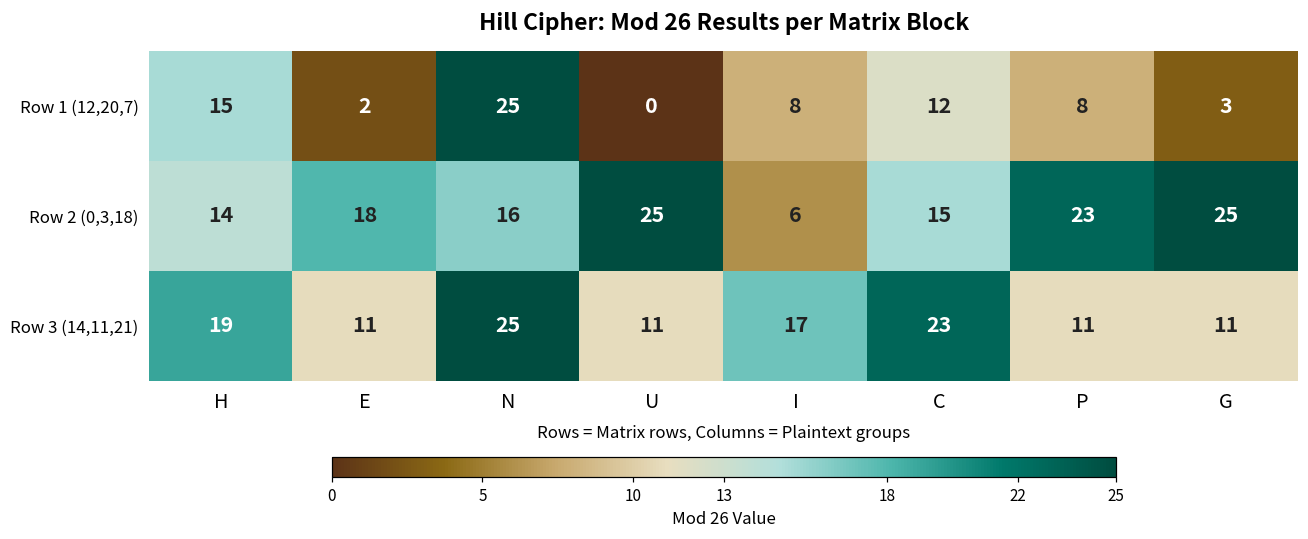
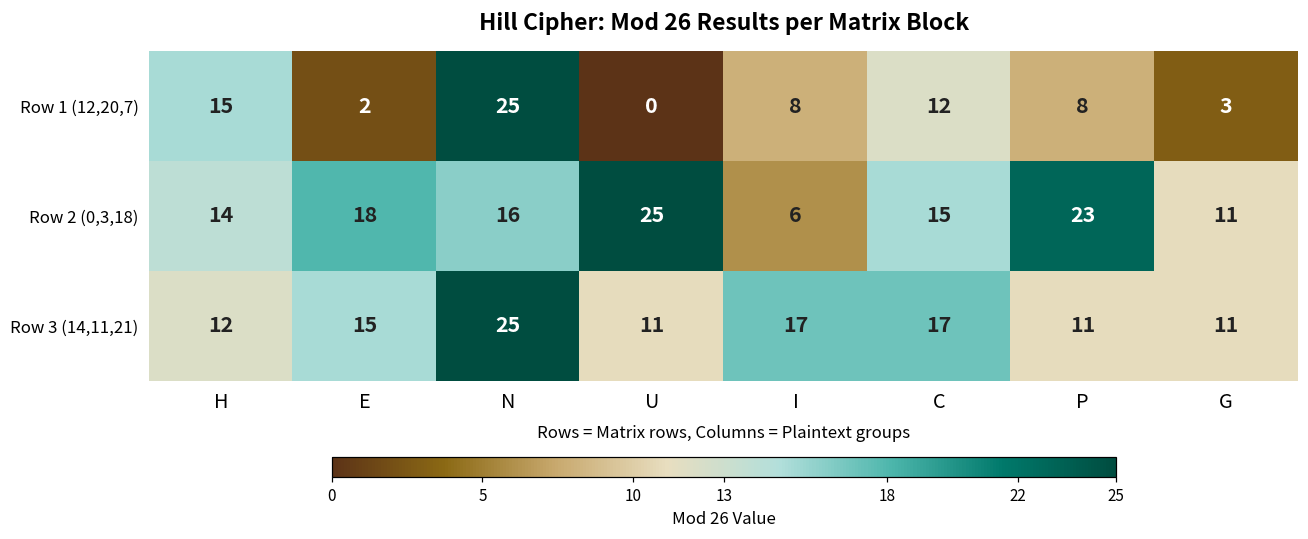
  {
    "Row 1 (12,20,7)": {
      "H": 15,
      "E": 2,
      "N": 25,
      "U": 0,
      "I": 8,
      "C": 12,
      "P": 8,
      "G": 3
    },
    "Row 2 (0,3,18)": {
      "H": 14,
      "E": 18,
      "N": 16,
      "U": 25,
      "I": 6,
      "C": 15,
      "P": 23,
-     "G": 25
+     "G": 11
    },
    "Row 3 (14,11,21)": {
-     "H": 19,
-     "E": 11,
+     "H": 12,
+     "E": 15,
      "N": 25,
      "U": 11,
      "I": 17,
-     "C": 23,
+     "C": 17,
      "P": 11,
      "G": 11
    }
  }
